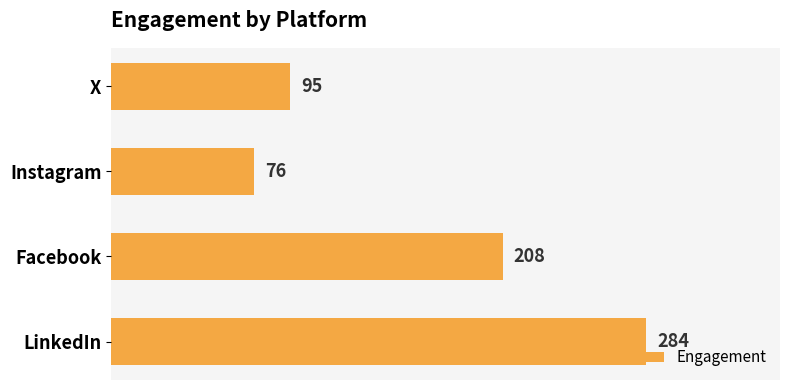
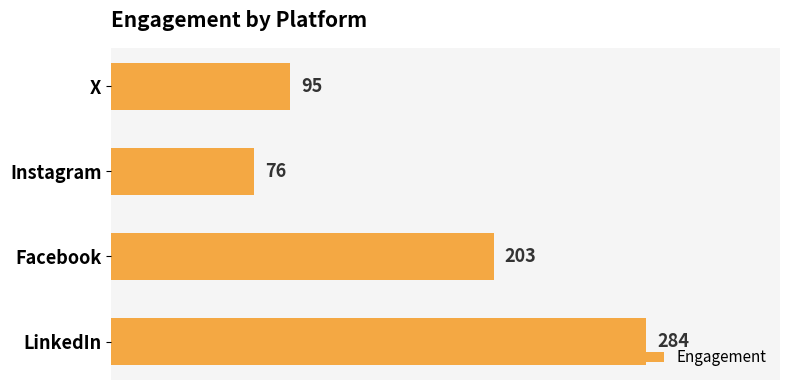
  {
    "X": 95,
    "Instagram": 76,
-   "Facebook": 208,
+   "Facebook": 203,
    "LinkedIn": 284
  }
